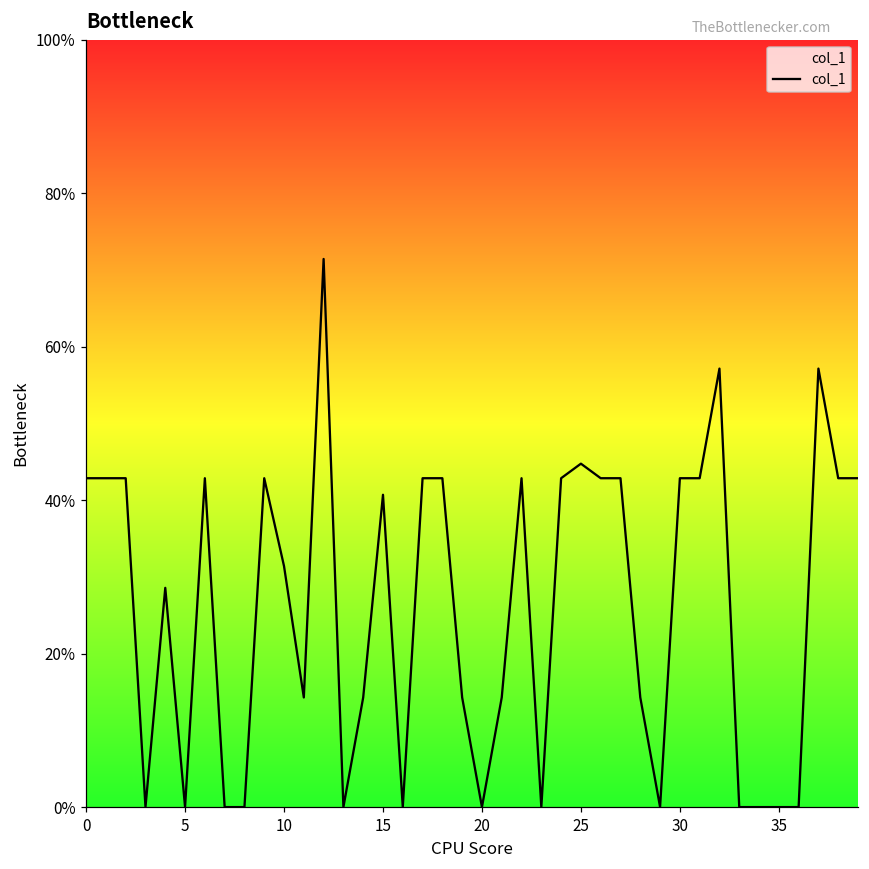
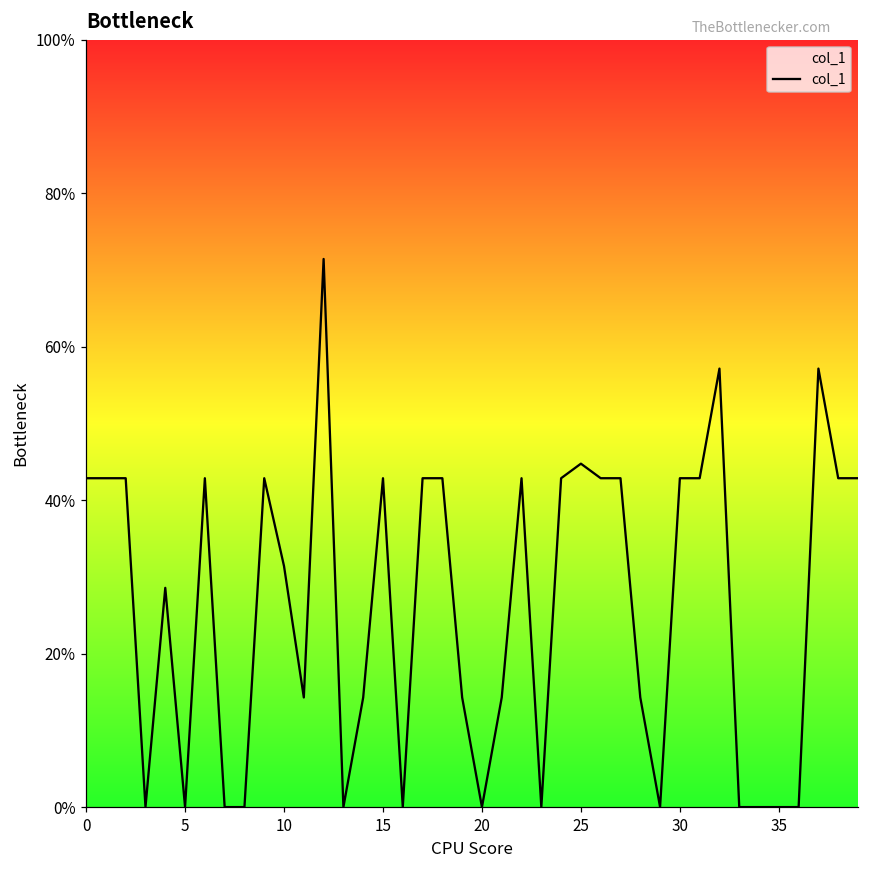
  {
    "0": "43%",
    "5": "0%",
    "10": "31%",
-   "15": "41%",
+   "15": "43%",
    "20": "0%",
    "25": "45%",
    "30": "43%",
    "35": "0%"
  }
